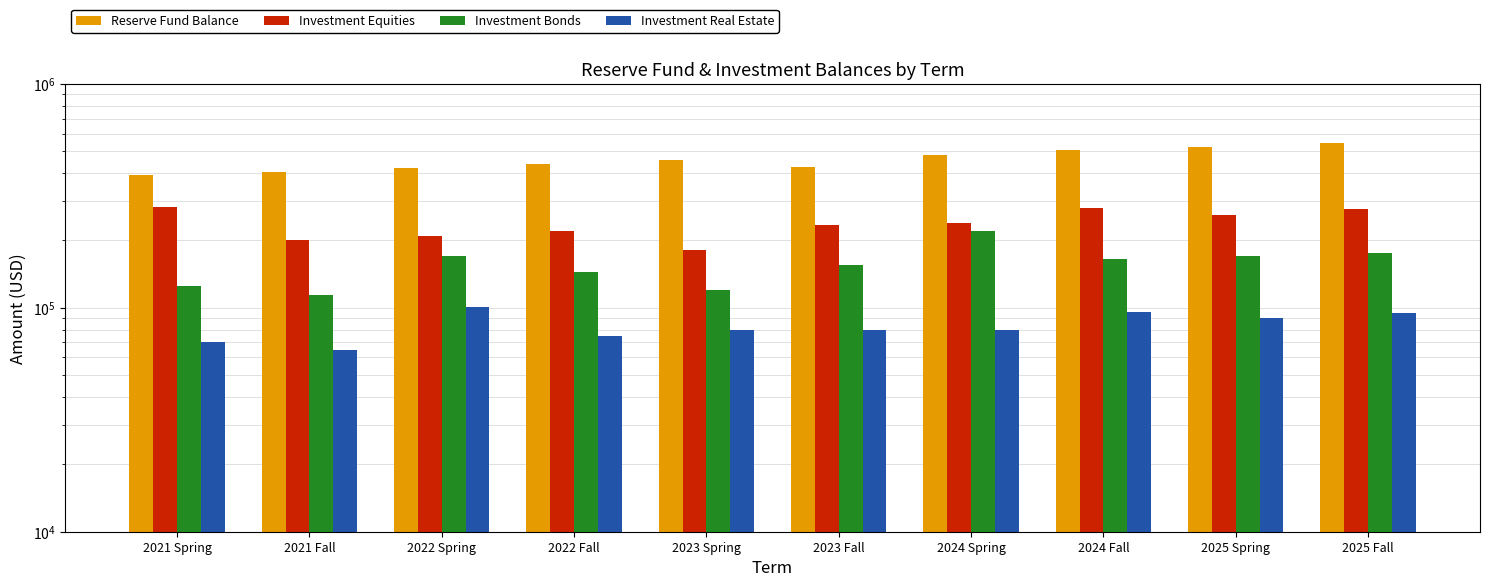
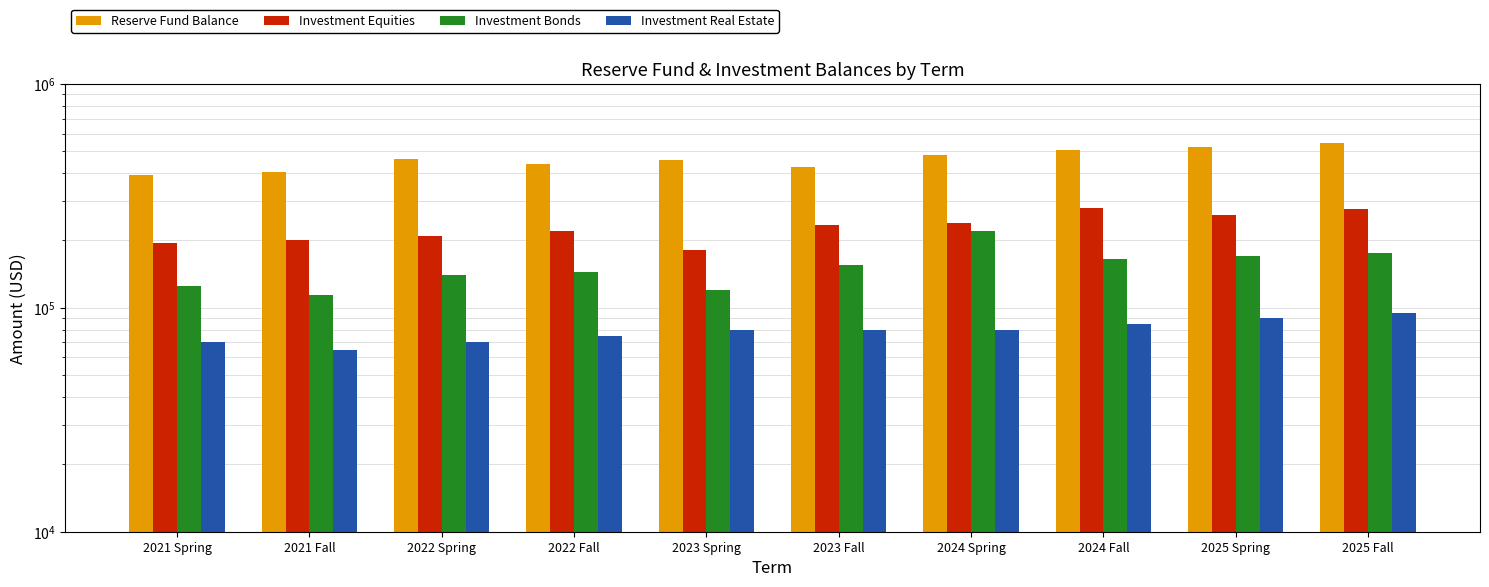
  {
    "Reserve Fund Balance": {
      "2021 Spring": 390000,
      "2021 Fall": 410000,
-     "2022 Spring": 420000,
+     "2022 Spring": 460000,
      "2022 Fall": 440000,
      "2023 Spring": 460000,
      "2023 Fall": 430000,
      "2024 Spring": 480000,
      "2024 Fall": 510000,
      "2025 Spring": 520000,
      "2025 Fall": 550000
    },
    "Investment Equities": {
-     "2021 Spring": 280000,
+     "2021 Spring": 200000,
      "2021 Fall": 200000,
      "2022 Spring": 210000,
      "2022 Fall": 220000,
      "2023 Spring": 180000,
      "2023 Fall": 240000,
      "2024 Spring": 240000,
      "2024 Fall": 280000,
      "2025 Spring": 260000,
      "2025 Fall": 280000
    },
    "Investment Bonds": {
      "2021 Spring": 130000,
      "2021 Fall": 110000,
-     "2022 Spring": 170000,
+     "2022 Spring": 140000,
      "2022 Fall": 150000,
      "2023 Spring": 120000,
      "2023 Fall": 160000,
      "2024 Spring": 220000,
      "2024 Fall": 170000,
      "2025 Spring": 170000,
      "2025 Fall": 180000
    },
    "Investment Real Estate": {
      "2021 Spring": 70000,
      "2021 Fall": 65000,
-     "2022 Spring": 100000,
+     "2022 Spring": 70000,
      "2022 Fall": 75000,
      "2023 Spring": 80000,
      "2023 Fall": 80000,
      "2024 Spring": 80000,
-     "2024 Fall": 96000,
+     "2024 Fall": 85000,
      "2025 Spring": 90000,
      "2025 Fall": 95000
    }
  }
